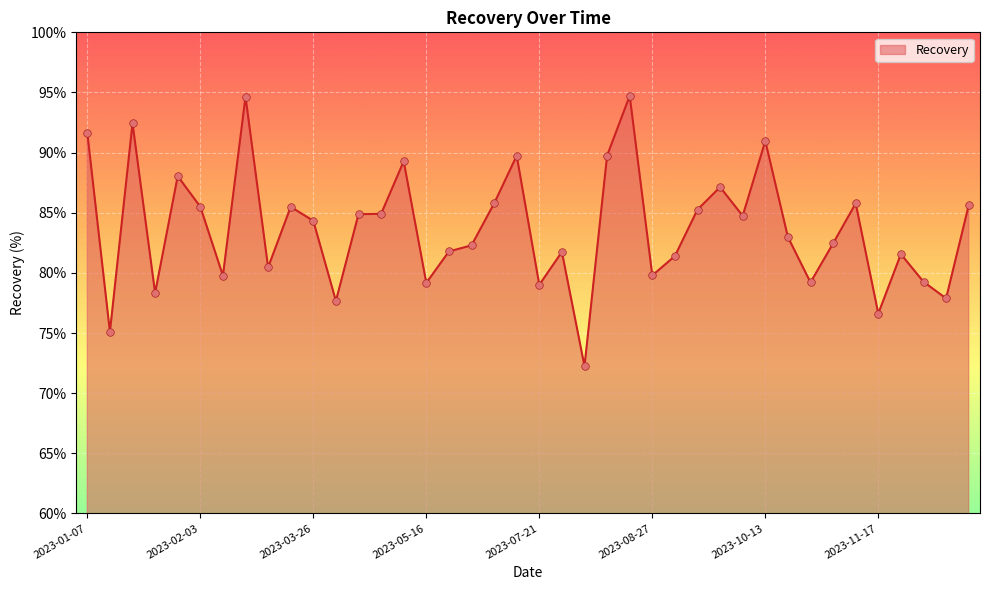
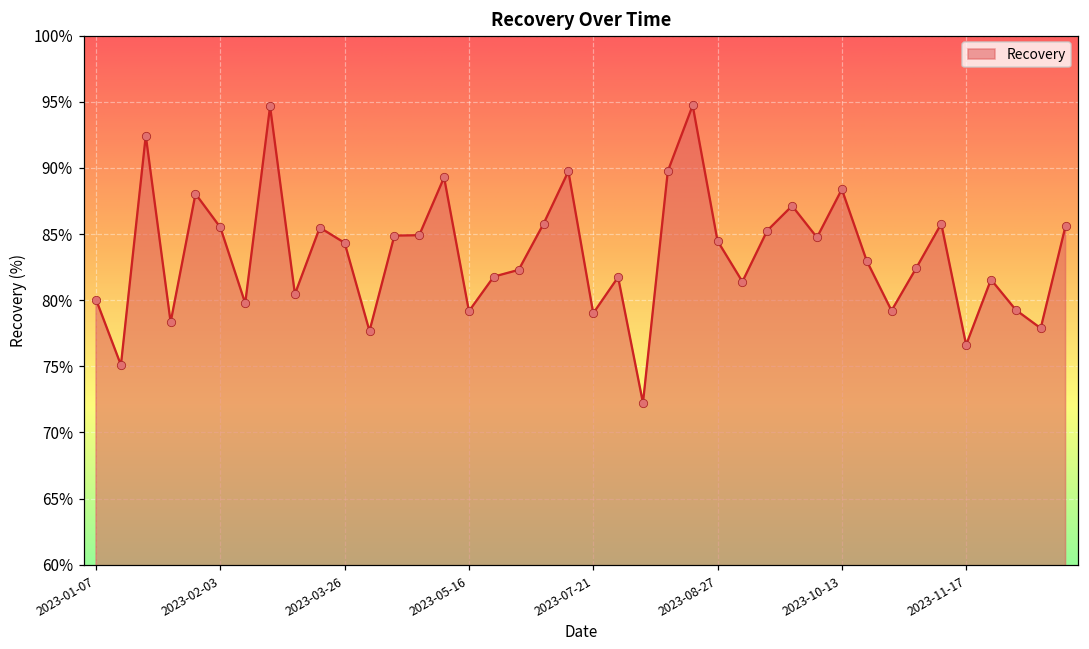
  {
-   "2023-01-07": "91.6%",
+   "2023-01-07": "80.1%",
    "2023-02-03": "85.5%",
    "2023-03-26": "84.3%",
    "2023-05-16": "79.2%",
    "2023-07-21": "79.0%",
-   "2023-08-27": "79.8%",
-   "2023-10-13": "91.0%",
+   "2023-08-27": "84.5%",
+   "2023-10-13": "88.4%",
    "2023-11-17": "76.6%"
  }
